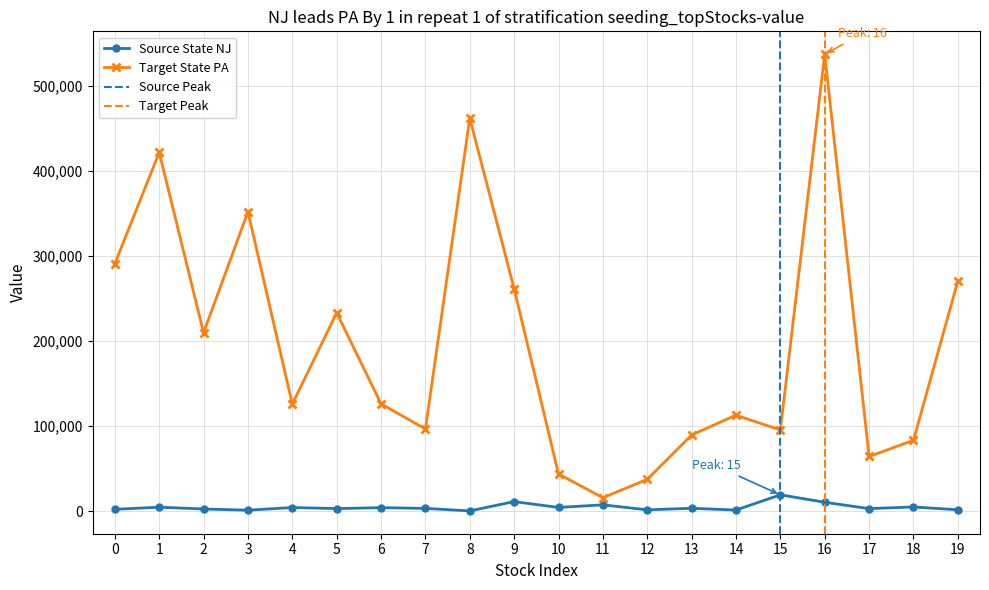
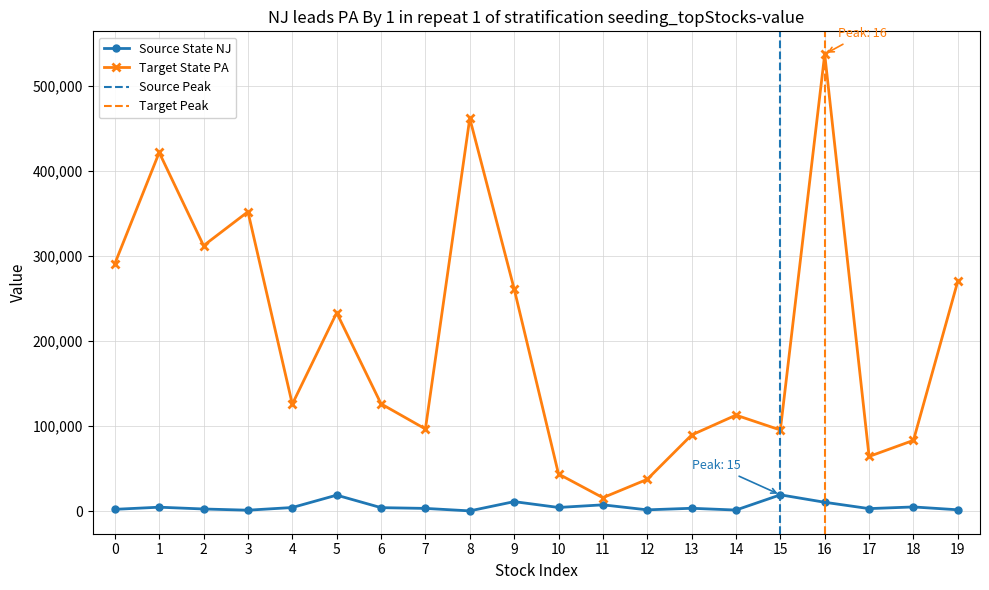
  {
    "Source State NJ": {
      "0": "0",
      "1": "0",
      "2": "0",
      "3": "0",
      "4": "0",
-     "5": "0",
+     "5": "20,000",
      "6": "0",
      "7": "0",
      "8": "0",
      "9": "10,000",
      "10": "0",
      "11": "10,000",
      "12": "0",
      "13": "0",
      "14": "0",
      "16": "10,000",
      "17": "0",
      "18": "10,000",
      "19": "0"
    },
    "Target State PA": {
      "0": "290,000",
      "1": "420,000",
-     "2": "210,000",
+     "2": "310,000",
      "3": "350,000",
      "4": "130,000",
      "5": "230,000",
      "6": "130,000",
      "7": "100,000",
      "8": "460,000",
      "9": "260,000",
      "10": "40,000",
      "11": "20,000",
      "12": "40,000",
      "13": "90,000",
      "14": "110,000",
      "15": "100,000",
      "17": "60,000",
      "18": "80,000",
      "19": "270,000"
    }
  }
